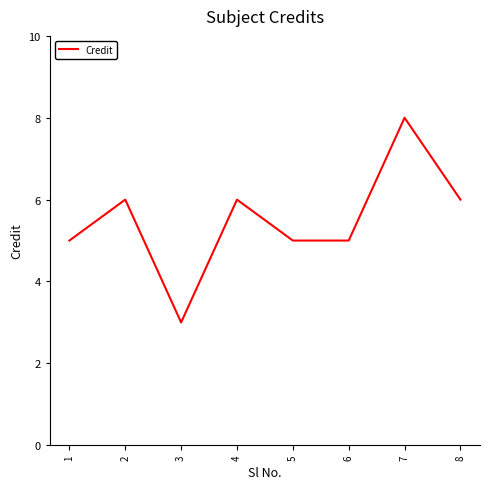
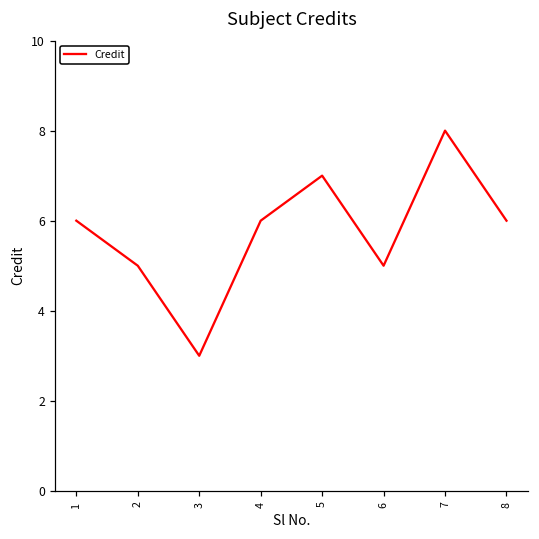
  {
-   "1": 5,
-   "2": 6,
+   "1": 6,
+   "2": 5,
    "3": 3,
    "4": 6,
-   "5": 5,
+   "5": 7,
    "6": 5,
    "7": 8,
    "8": 6
  }
